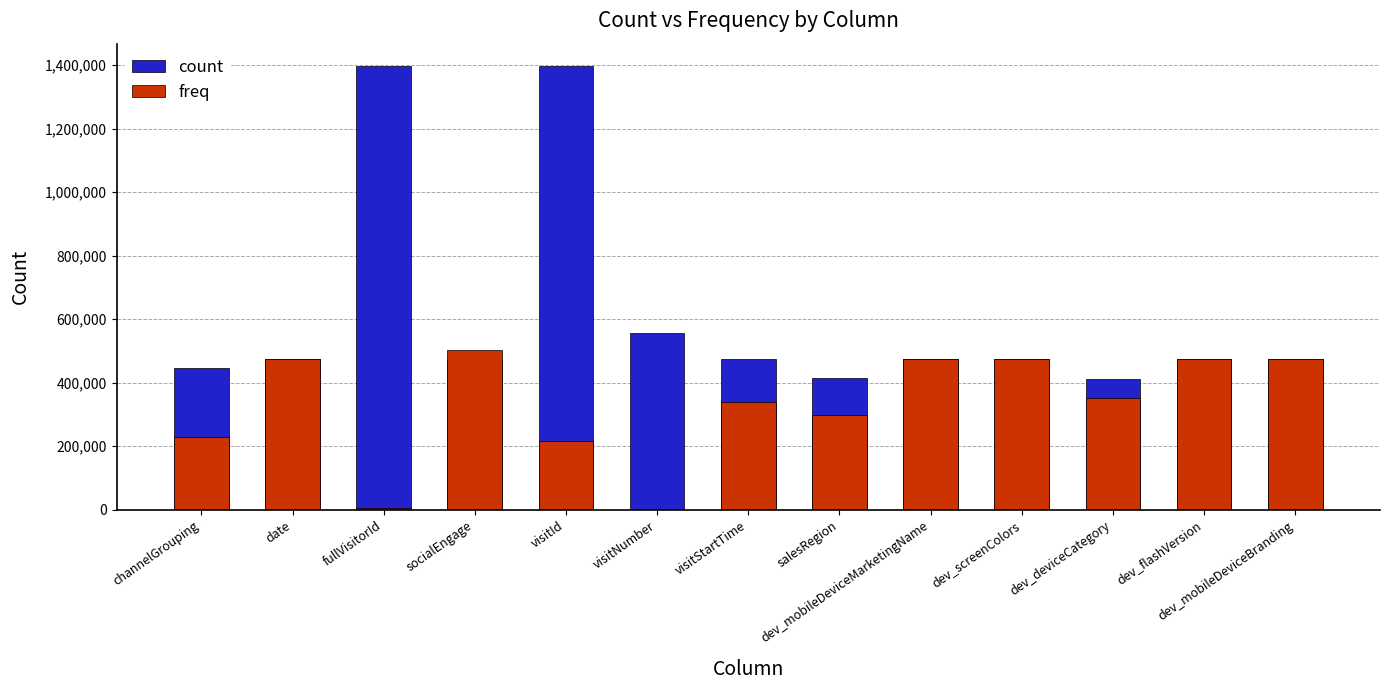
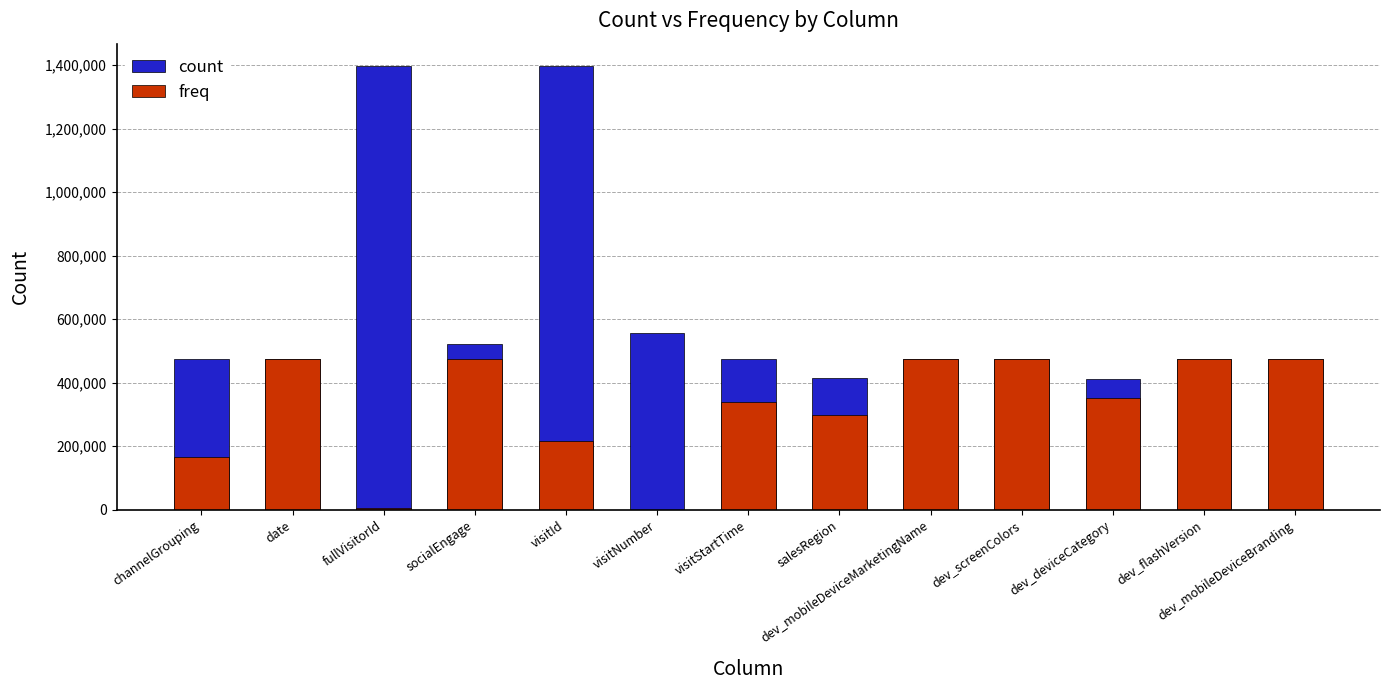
  {
    "count": {
-     "channelGrouping": "450,000",
+     "channelGrouping": "480,000",
      "date": "480,000",
      "fullVisitorId": "1,400,000",
-     "socialEngage": "480,000",
+     "socialEngage": "520,000",
      "visitId": "1,400,000",
      "visitNumber": "560,000",
      "visitStartTime": "480,000",
      "salesRegion": "420,000",
      "dev_mobileDeviceMarketingName": "480,000",
      "dev_screenColors": "480,000",
      "dev_deviceCategory": "410,000",
      "dev_flashVersion": "480,000",
      "dev_mobileDeviceBranding": "480,000"
    },
    "freq": {
-     "channelGrouping": "230,000",
+     "channelGrouping": "170,000",
      "date": "480,000",
-     "socialEngage": "500,000",
+     "socialEngage": "480,000",
      "visitNumber": "0",
      "dev_mobileDeviceMarketingName": "480,000",
      "dev_screenColors": "480,000",
      "dev_flashVersion": "480,000",
      "dev_mobileDeviceBranding": "480,000"
    }
  }
